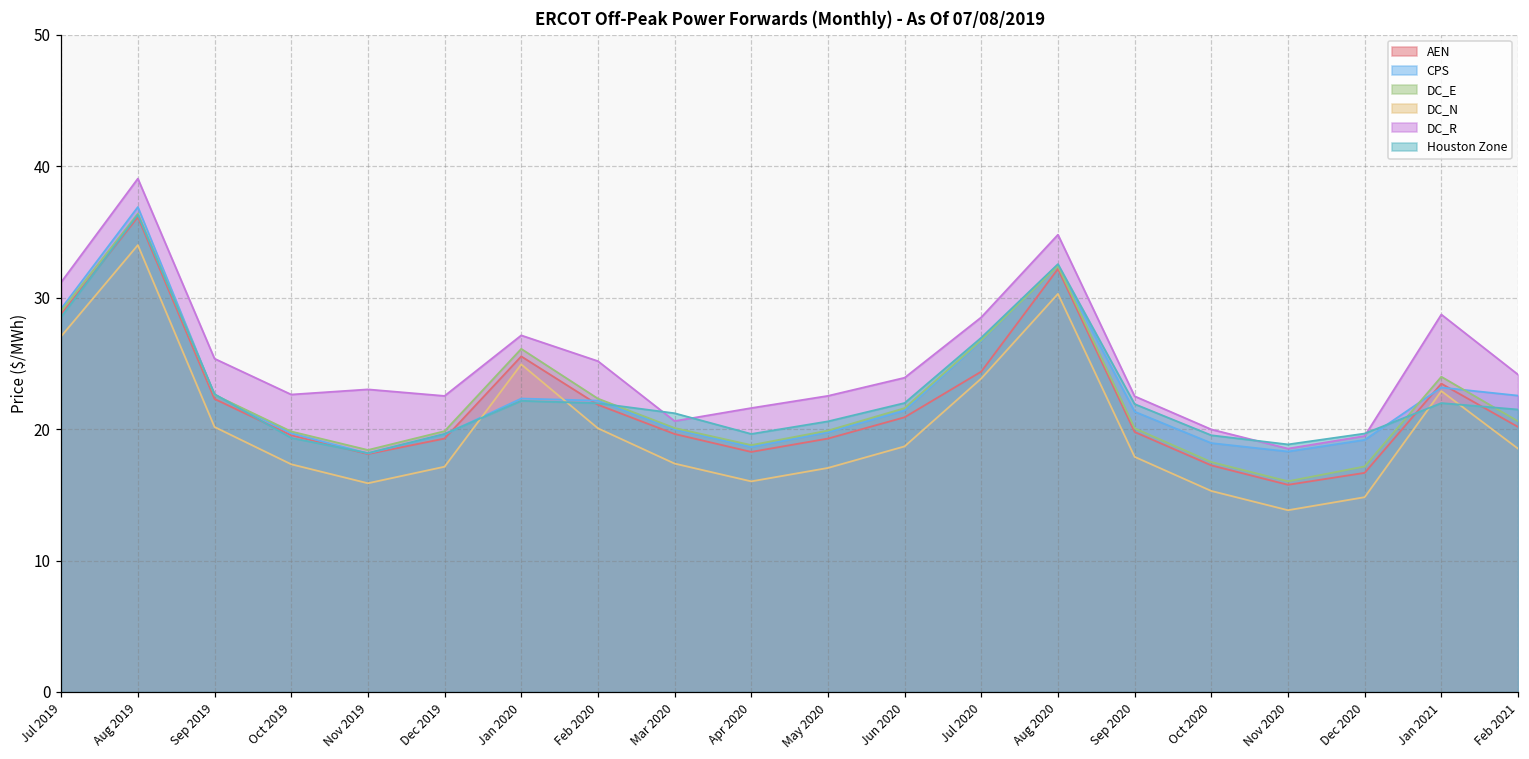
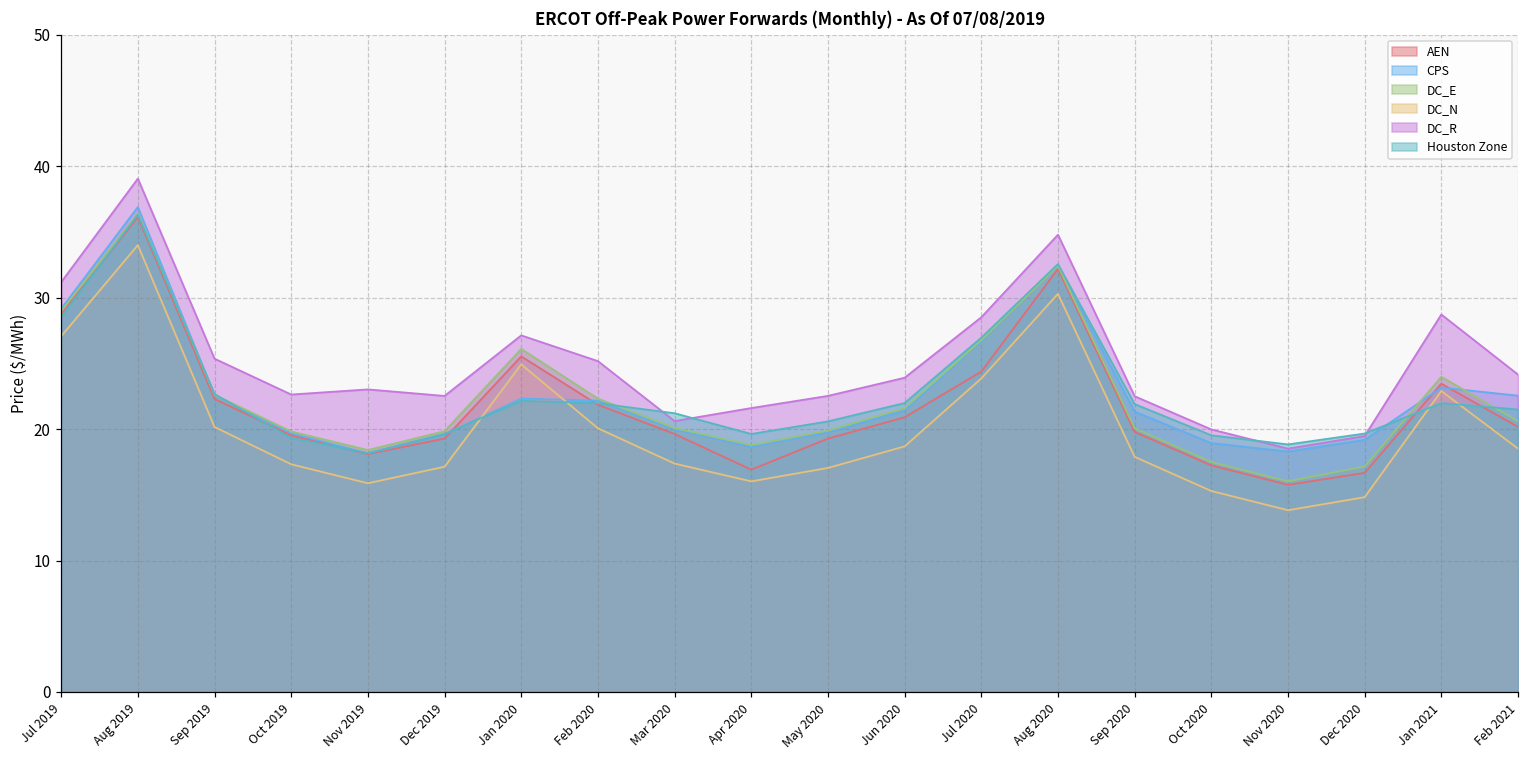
  {
    "AEN": {
      "Sep 2019": 22.3,
      "Dec 2019": 19.3,
      "Jan 2020": 25.5,
      "Mar 2020": 19.6,
-     "Apr 2020": 18.3,
+     "Apr 2020": 16.9,
      "May 2020": 19.3,
      "Jun 2020": 20.9,
      "Jul 2020": 24.4,
      "Aug 2020": 32.2,
      "Sep 2020": 19.8,
      "Oct 2020": 17.2,
      "Nov 2020": 15.8,
      "Dec 2020": 16.7,
      "Jan 2021": 23.5,
      "Feb 2021": 20.2
    },
    "DC_R": {
      "Jul 2019": 31.2,
      "Aug 2019": 39.0,
      "Sep 2019": 25.3,
      "Oct 2019": 22.6,
      "Nov 2019": 23.0,
      "Dec 2019": 22.5,
      "Jan 2020": 27.1,
      "Feb 2020": 25.2,
      "Mar 2020": 20.6,
      "Apr 2020": 21.6,
      "May 2020": 22.5,
      "Jun 2020": 23.9,
      "Jul 2020": 28.5,
      "Aug 2020": 34.8,
      "Sep 2020": 22.5,
      "Oct 2020": 20.0,
      "Nov 2020": 18.5,
      "Jan 2021": 28.7,
      "Feb 2021": 24.1
    }
  }
